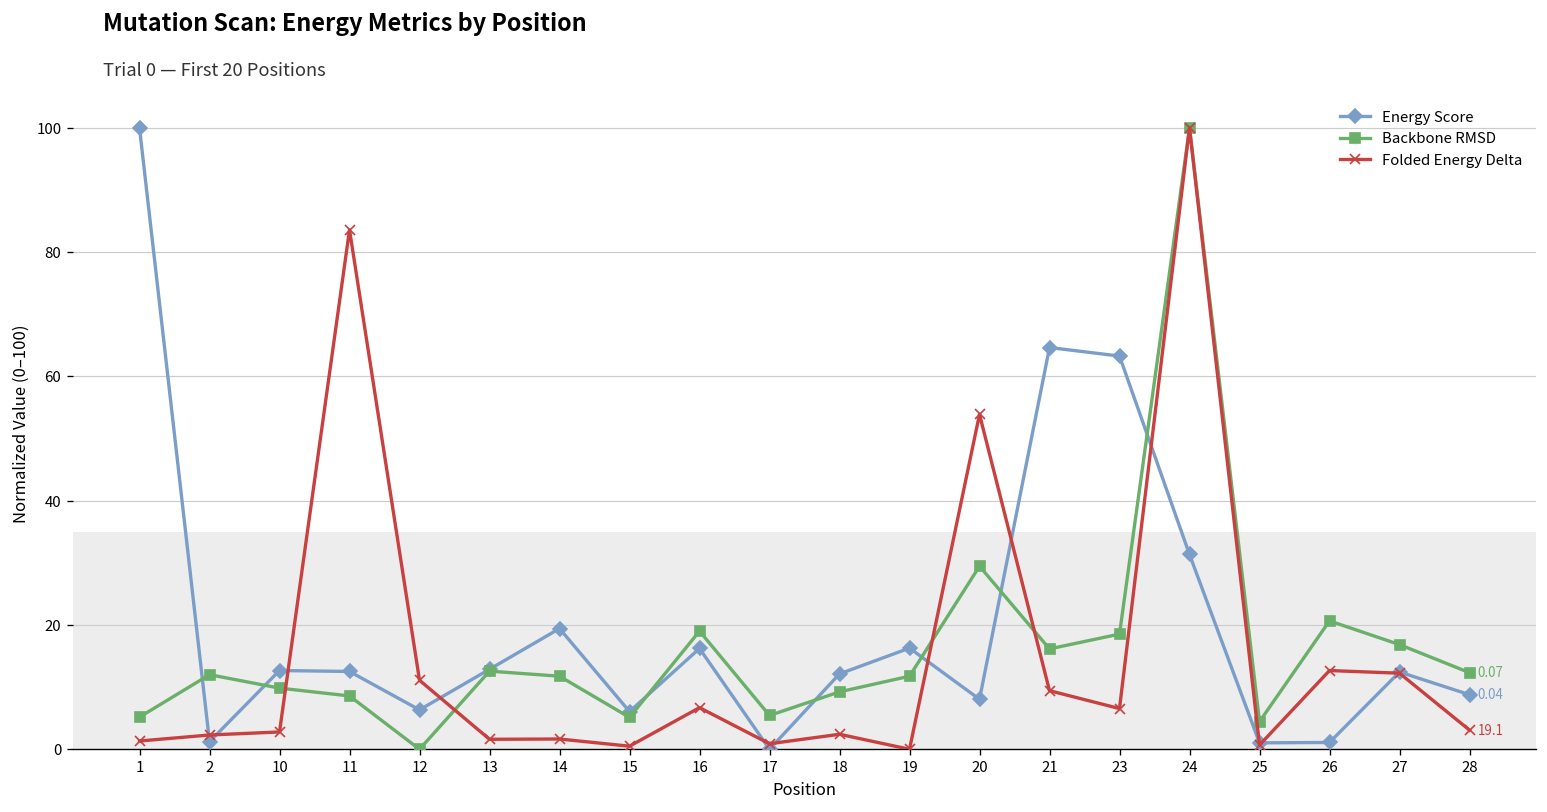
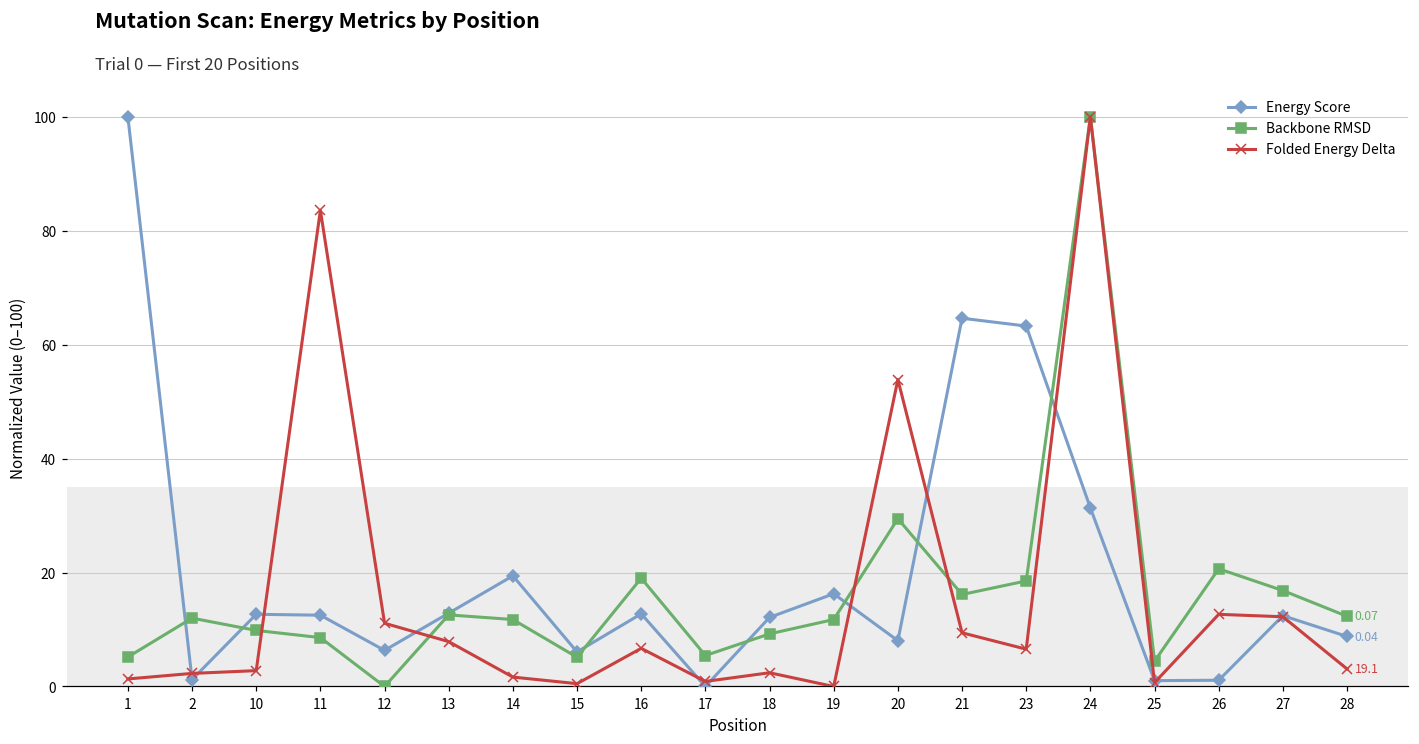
  {
    "Energy Score": {
      "1": 100,
      "2": 1,
      "10": 13,
      "11": 13,
      "12": 6,
      "14": 19,
      "15": 6,
-     "16": 16,
+     "16": 13,
      "17": 0,
      "18": 12,
      "19": 16,
      "20": 8,
      "21": 65,
      "23": 63,
      "24": 31,
      "26": 1
    },
    "Backbone RMSD": {
      "1": 5,
      "2": 12,
      "10": 10,
      "11": 9,
      "12": 0,
      "14": 12,
      "15": 5,
      "16": 19,
      "17": 5,
      "18": 9,
      "19": 12,
      "20": 29,
      "21": 16,
      "23": 19,
      "25": 4,
      "26": 21,
      "27": 17
    },
    "Folded Energy Delta": {
      "1": 1,
      "2": 2,
      "10": 3,
      "11": 84,
      "12": 11,
-     "13": 2,
+     "13": 8,
      "14": 2,
      "15": 0,
      "16": 7,
      "17": 1,
      "18": 2,
      "19": 0,
      "20": 54,
      "21": 9,
      "23": 7,
      "26": 13
    }
  }
